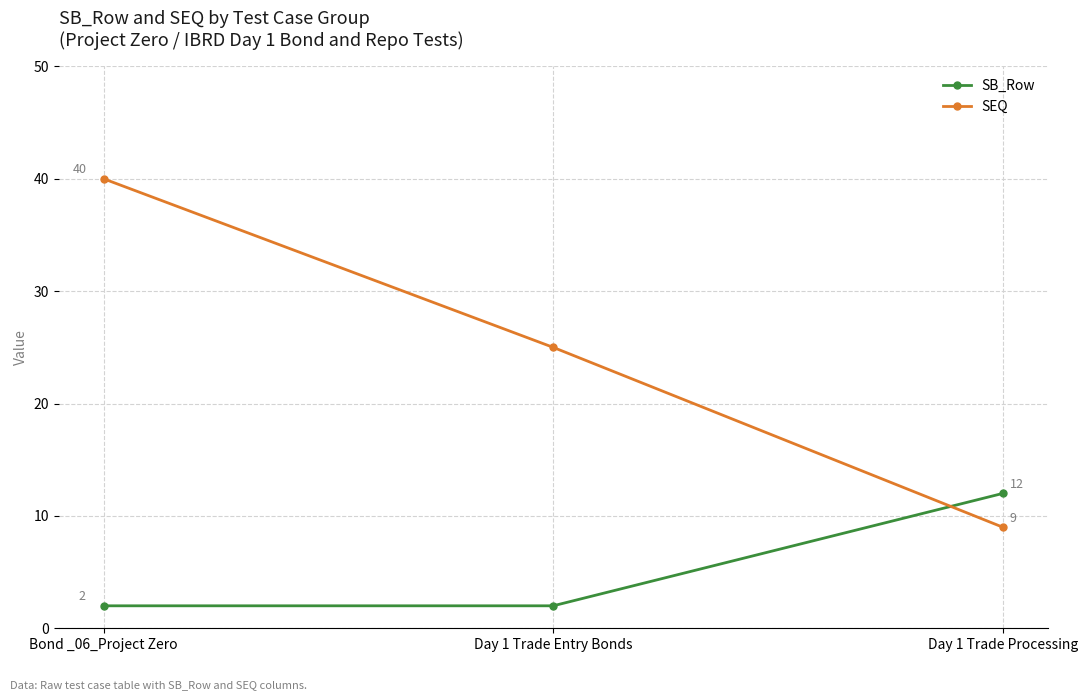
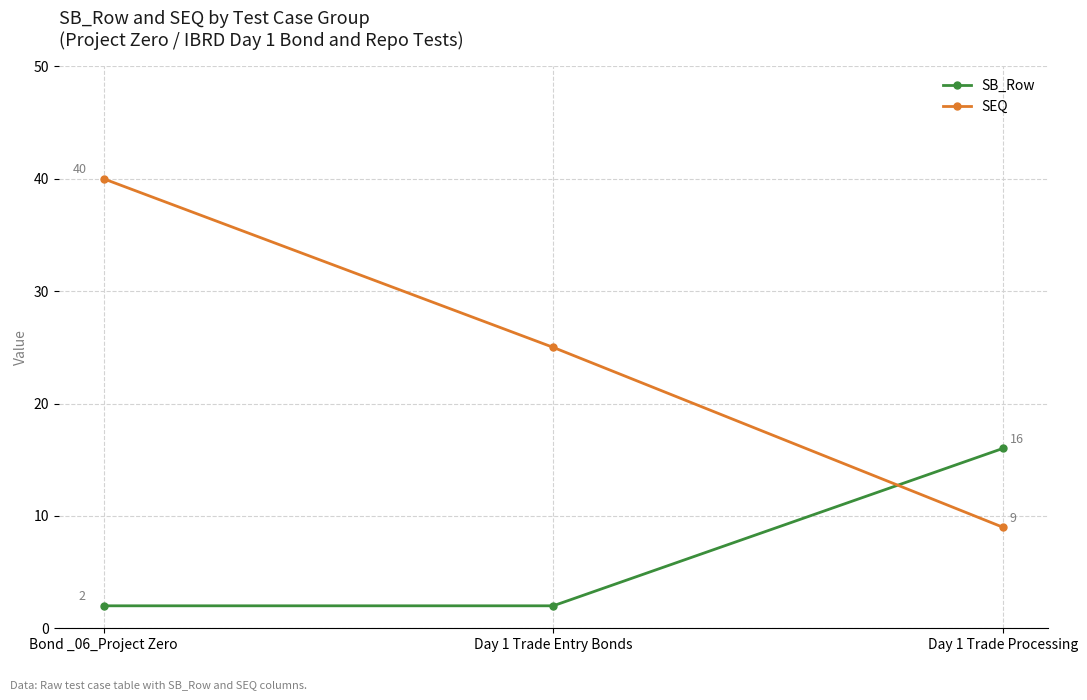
  {
    "SB_Row": {
      "Bond _06_Project Zero": 2,
-     "Day 1 Trade Processing": 12
+     "Day 1 Trade Processing": 16
    },
    "SEQ": {
      "Bond _06_Project Zero": 40,
      "Day 1 Trade Processing": 9
    }
  }
